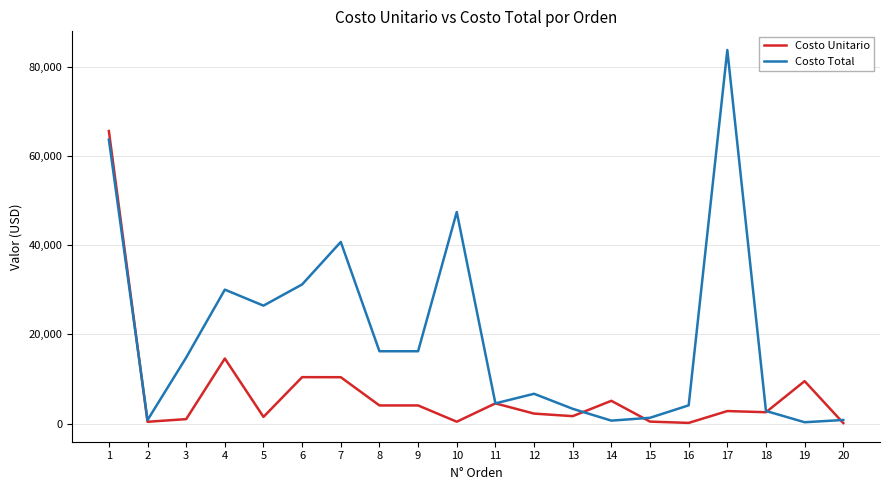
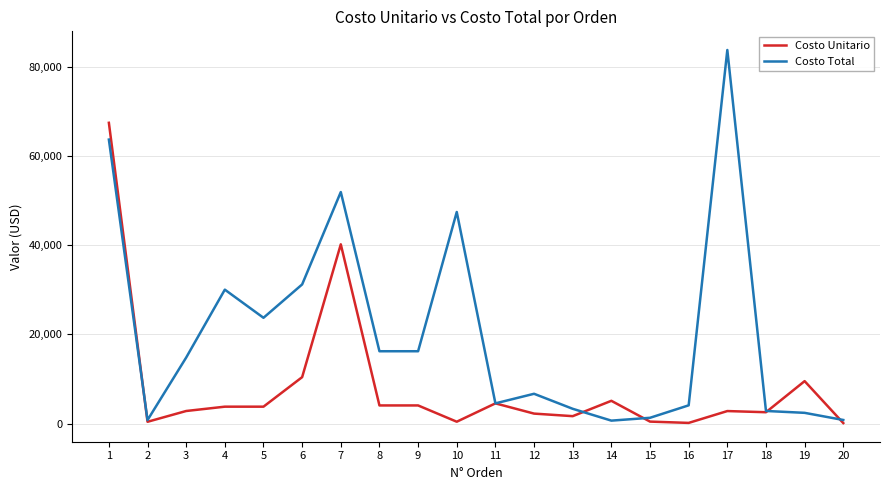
  {
    "Costo Unitario": {
-     "1": "66,000",
-     "3": "1,000",
-     "4": "15,000",
-     "5": "1,000",
+     "1": "68,000",
+     "3": "3,000",
+     "4": "4,000",
+     "5": "4,000",
      "6": "10,000",
-     "7": "10,000",
+     "7": "40,000",
      "8": "4,000",
      "9": "4,000",
      "10": "0",
      "12": "2,000",
      "13": "2,000",
      "14": "5,000",
      "15": "0",
      "16": "0",
      "17": "3,000",
      "19": "10,000",
      "20": "0"
    },
    "Costo Total": {
      "1": "64,000",
      "3": "15,000",
      "4": "30,000",
-     "5": "26,000",
+     "5": "24,000",
      "6": "31,000",
-     "7": "41,000",
+     "7": "52,000",
      "8": "16,000",
      "9": "16,000",
      "10": "47,000",
      "12": "7,000",
      "13": "3,000",
      "14": "1,000",
      "15": "1,000",
      "16": "4,000",
      "17": "84,000",
-     "19": "0",
+     "19": "2,000",
      "20": "1,000"
    }
  }
